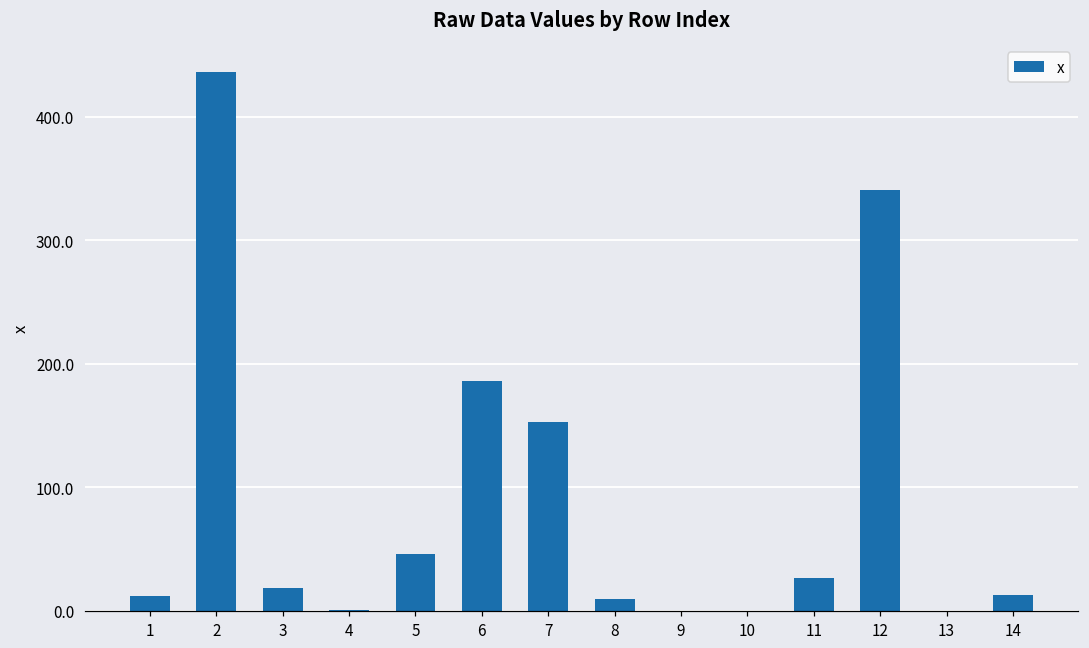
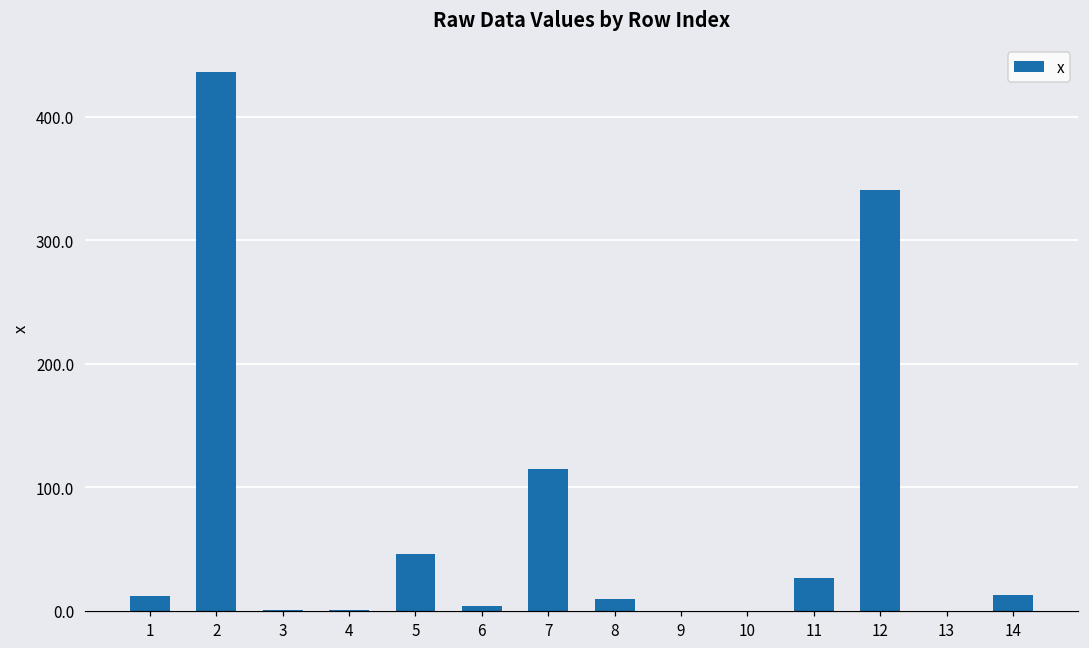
  {
    "1": 12,
    "2": 436,
-   "3": 19,
+   "3": 1,
    "5": 46,
-   "6": 186,
-   "7": 153,
+   "6": 4,
+   "7": 115,
    "8": 10,
    "11": 27,
    "12": 341,
    "14": 13
  }
